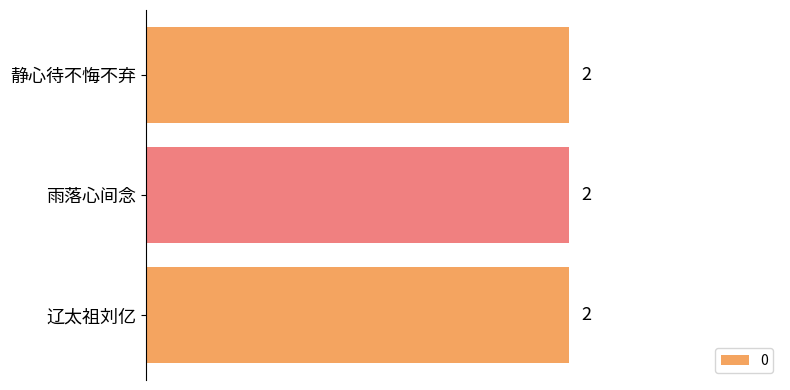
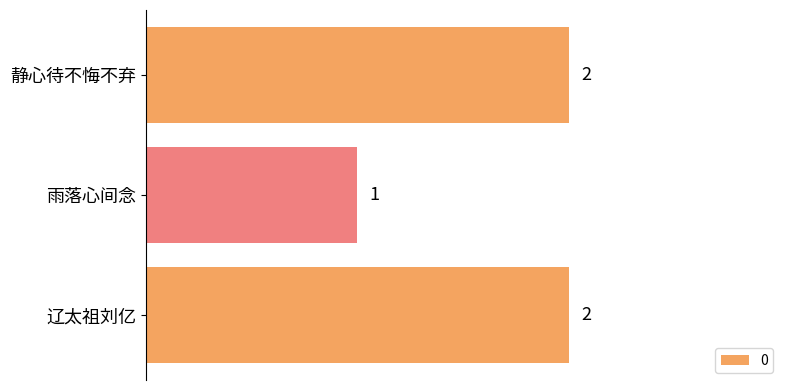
  {
    "静心待不悔不弃": 2,
-   "雨落心间念": 2,
+   "雨落心间念": 1,
    "辽太祖刘亿": 2
  }
